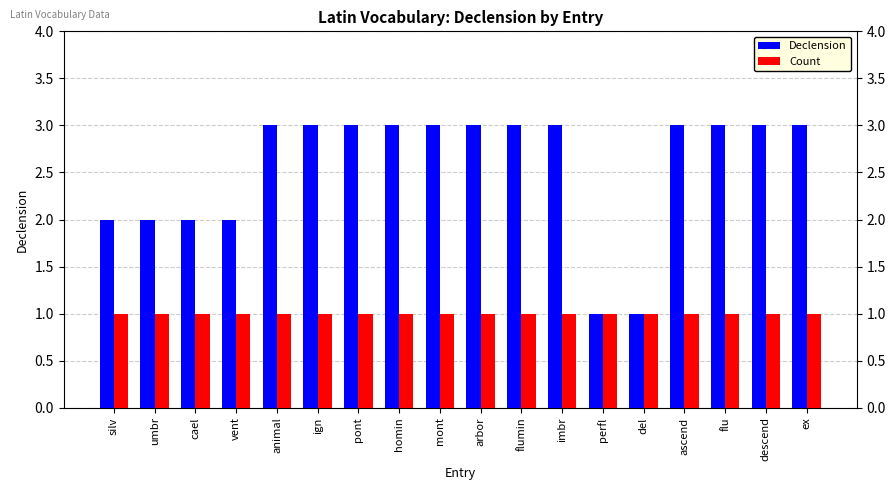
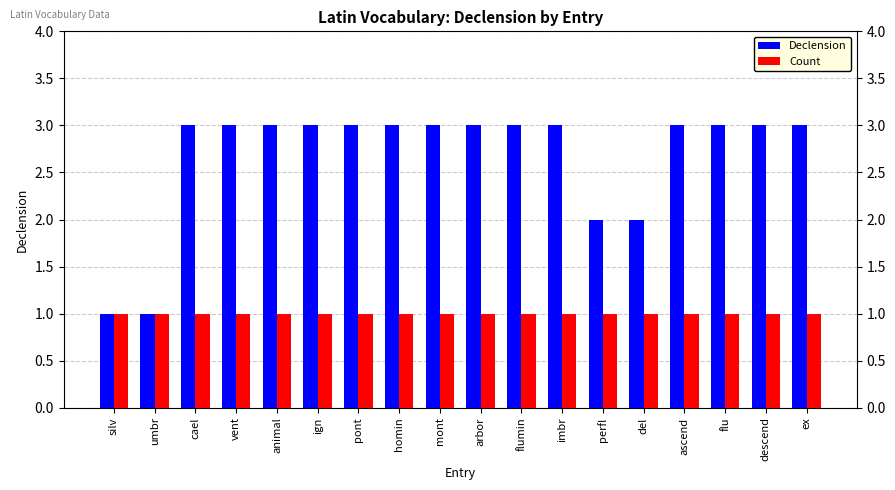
  {
    "Declension": {
-     "silv": 2,
-     "umbr": 2,
-     "cael": 2,
-     "vent": 2,
+     "silv": 1,
+     "umbr": 1,
+     "cael": 3,
+     "vent": 3,
      "animal": 3,
      "ign": 3,
      "pont": 3,
      "homin": 3,
      "mont": 3,
      "arbor": 3,
      "flumin": 3,
      "imbr": 3,
-     "perfl": 1,
-     "del": 1,
+     "perfl": 2,
+     "del": 2,
      "ascend": 3,
      "flu": 3,
      "descend": 3,
      "ex": 3
    },
    "Count": {
      "silv": 1,
      "umbr": 1,
      "cael": 1,
      "vent": 1,
      "animal": 1,
      "ign": 1,
      "pont": 1,
      "homin": 1,
      "mont": 1,
      "arbor": 1,
      "flumin": 1,
      "imbr": 1,
      "perfl": 1,
      "del": 1,
      "ascend": 1,
      "flu": 1,
      "descend": 1,
      "ex": 1
    }
  }
